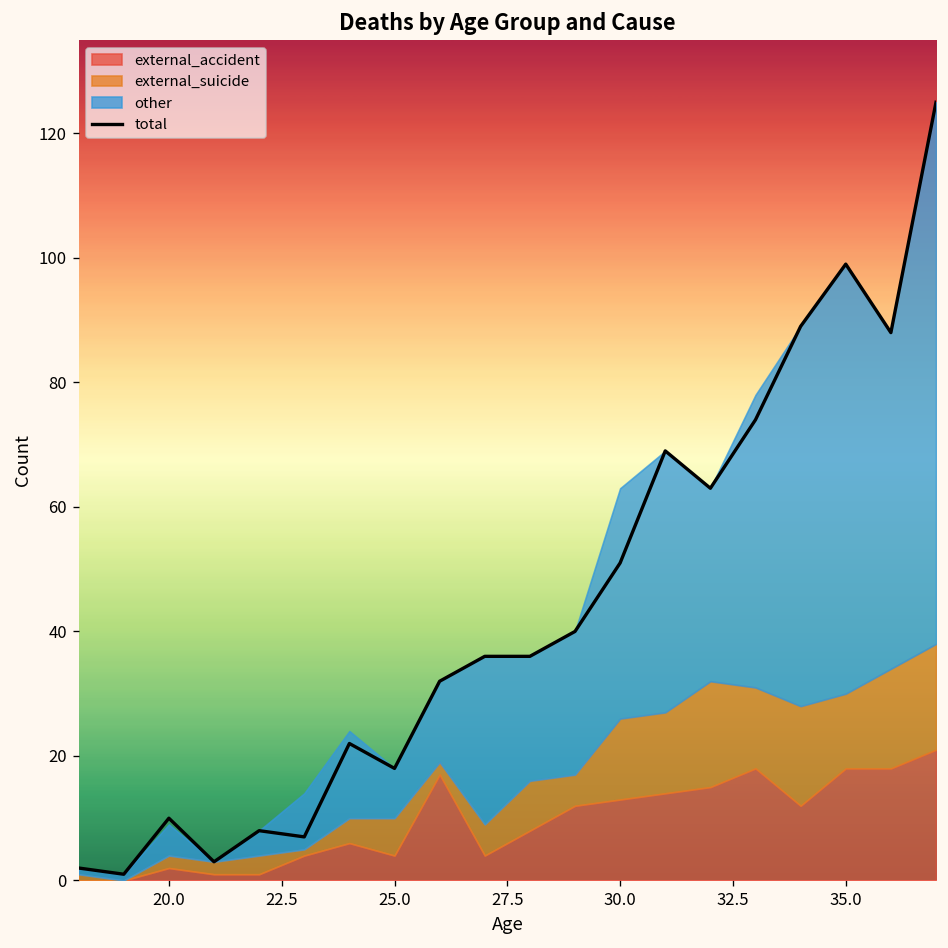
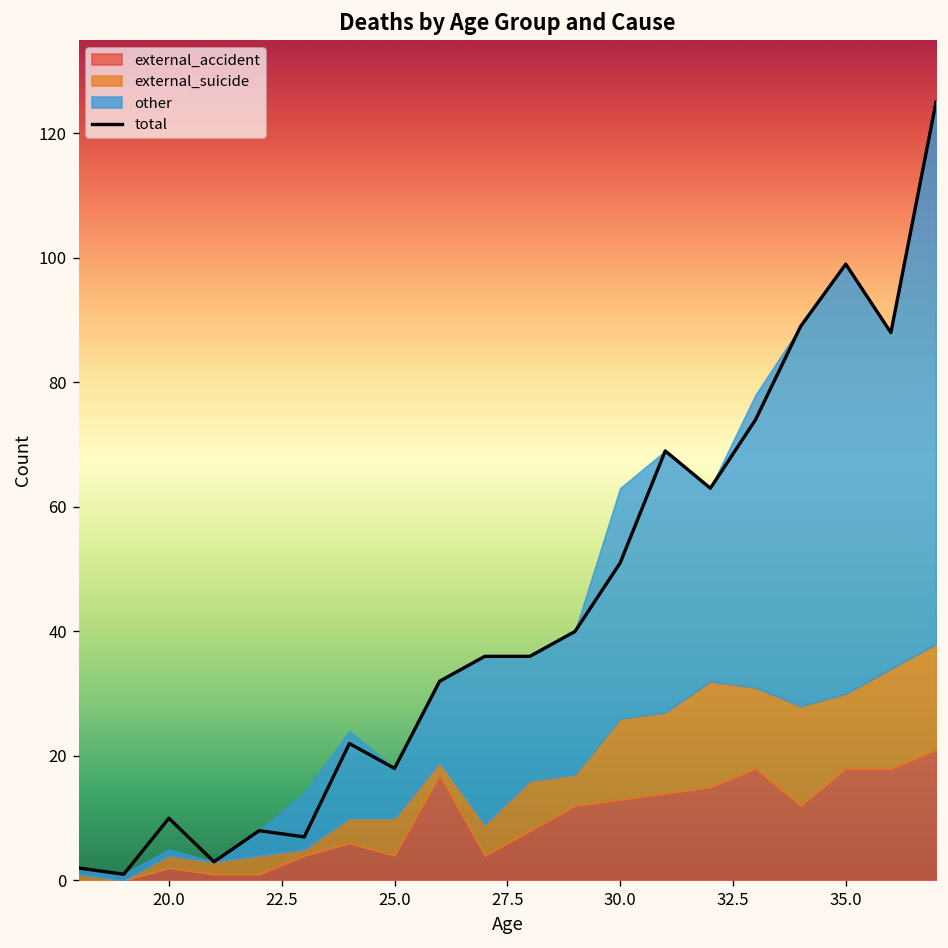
  {
    "total": {
      "20.0": 10,
      "30.0": 51
    },
    "other": {
-     "20.0": 5
+     "20.0": 1
    }
  }
